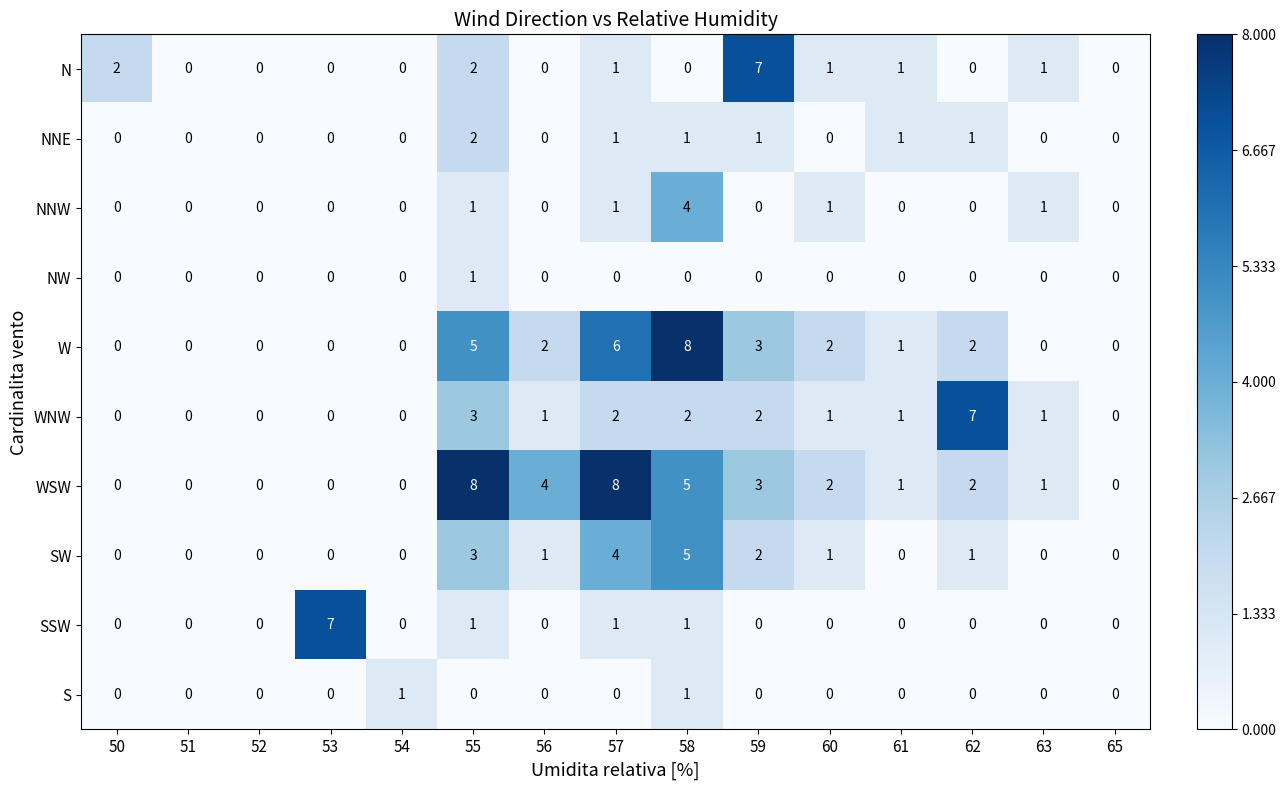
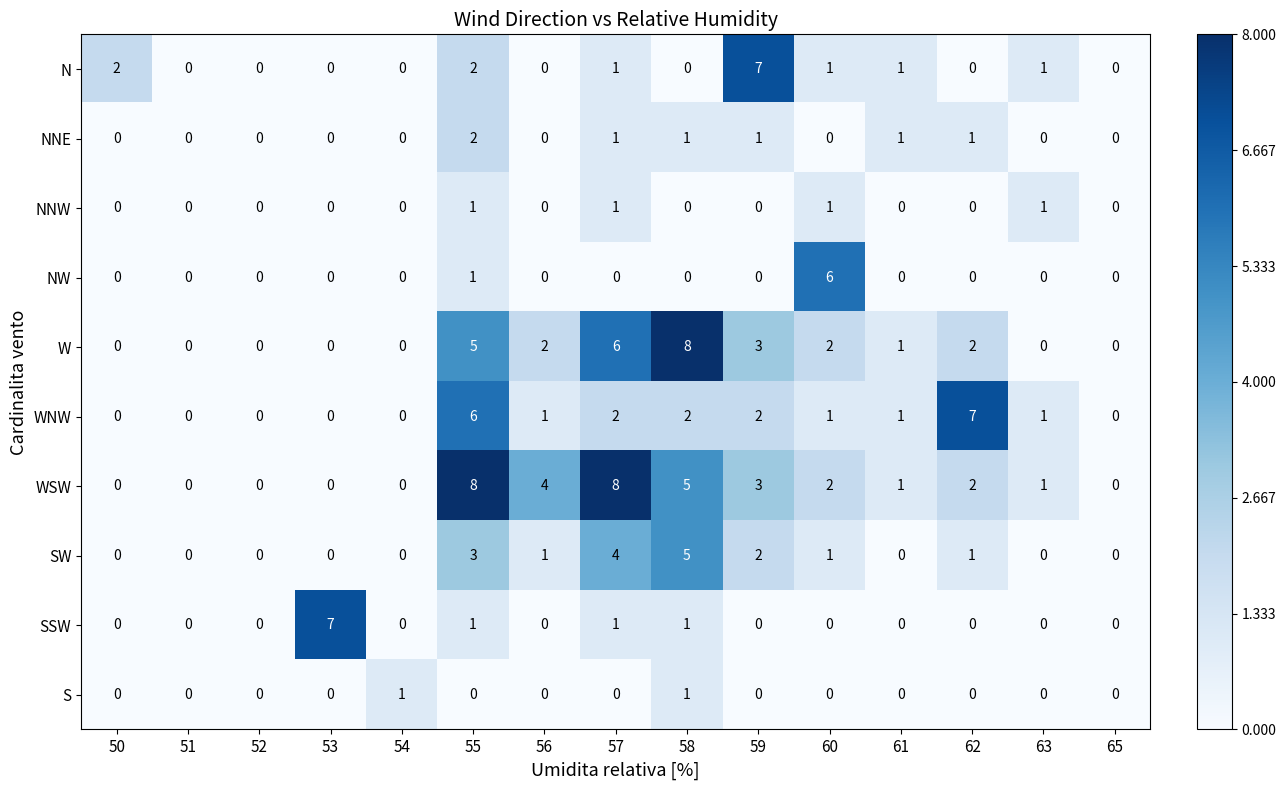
  {
    "N": {
      "50": 2,
      "51": 0,
      "52": 0,
      "53": 0,
      "54": 0,
      "55": 2,
      "56": 0,
      "57": 1,
      "58": 0,
      "59": 7,
      "60": 1,
      "61": 1,
      "62": 0,
      "63": 1,
      "65": 0
    },
    "NNE": {
      "50": 0,
      "51": 0,
      "52": 0,
      "53": 0,
      "54": 0,
      "55": 2,
      "56": 0,
      "57": 1,
      "58": 1,
      "59": 1,
      "60": 0,
      "61": 1,
      "62": 1,
      "63": 0,
      "65": 0
    },
    "NNW": {
      "50": 0,
      "51": 0,
      "52": 0,
      "53": 0,
      "54": 0,
      "55": 1,
      "56": 0,
      "57": 1,
-     "58": 4,
+     "58": 0,
      "59": 0,
      "60": 1,
      "61": 0,
      "62": 0,
      "63": 1,
      "65": 0
    },
    "NW": {
      "50": 0,
      "51": 0,
      "52": 0,
      "53": 0,
      "54": 0,
      "55": 1,
      "56": 0,
      "57": 0,
      "58": 0,
      "59": 0,
-     "60": 0,
+     "60": 6,
      "61": 0,
      "62": 0,
      "63": 0,
      "65": 0
    },
    "W": {
      "50": 0,
      "51": 0,
      "52": 0,
      "53": 0,
      "54": 0,
      "55": 5,
      "56": 2,
      "57": 6,
      "58": 8,
      "59": 3,
      "60": 2,
      "61": 1,
      "62": 2,
      "63": 0,
      "65": 0
    },
    "WNW": {
      "50": 0,
      "51": 0,
      "52": 0,
      "53": 0,
      "54": 0,
-     "55": 3,
+     "55": 6,
      "56": 1,
      "57": 2,
      "58": 2,
      "59": 2,
      "60": 1,
      "61": 1,
      "62": 7,
      "63": 1,
      "65": 0
    },
    "WSW": {
      "50": 0,
      "51": 0,
      "52": 0,
      "53": 0,
      "54": 0,
      "55": 8,
      "56": 4,
      "57": 8,
      "58": 5,
      "59": 3,
      "60": 2,
      "61": 1,
      "62": 2,
      "63": 1,
      "65": 0
    },
    "SW": {
      "50": 0,
      "51": 0,
      "52": 0,
      "53": 0,
      "54": 0,
      "55": 3,
      "56": 1,
      "57": 4,
      "58": 5,
      "59": 2,
      "60": 1,
      "61": 0,
      "62": 1,
      "63": 0,
      "65": 0
    },
    "SSW": {
      "50": 0,
      "51": 0,
      "52": 0,
      "53": 7,
      "54": 0,
      "55": 1,
      "56": 0,
      "57": 1,
      "58": 1,
      "59": 0,
      "60": 0,
      "61": 0,
      "62": 0,
      "63": 0,
      "65": 0
    },
    "S": {
      "50": 0,
      "51": 0,
      "52": 0,
      "53": 0,
      "54": 1,
      "55": 0,
      "56": 0,
      "57": 0,
      "58": 1,
      "59": 0,
      "60": 0,
      "61": 0,
      "62": 0,
      "63": 0,
      "65": 0
    }
  }
